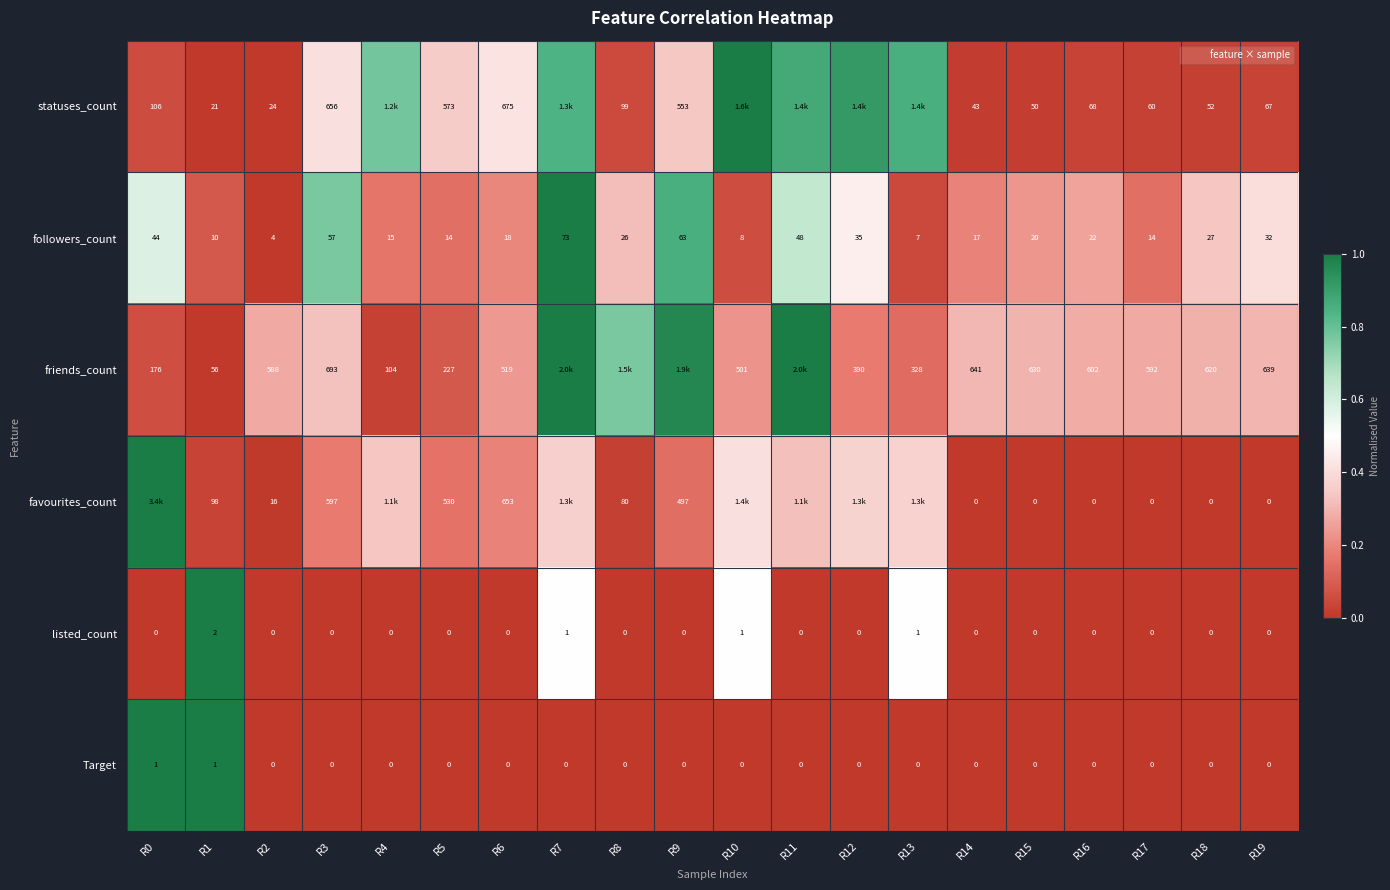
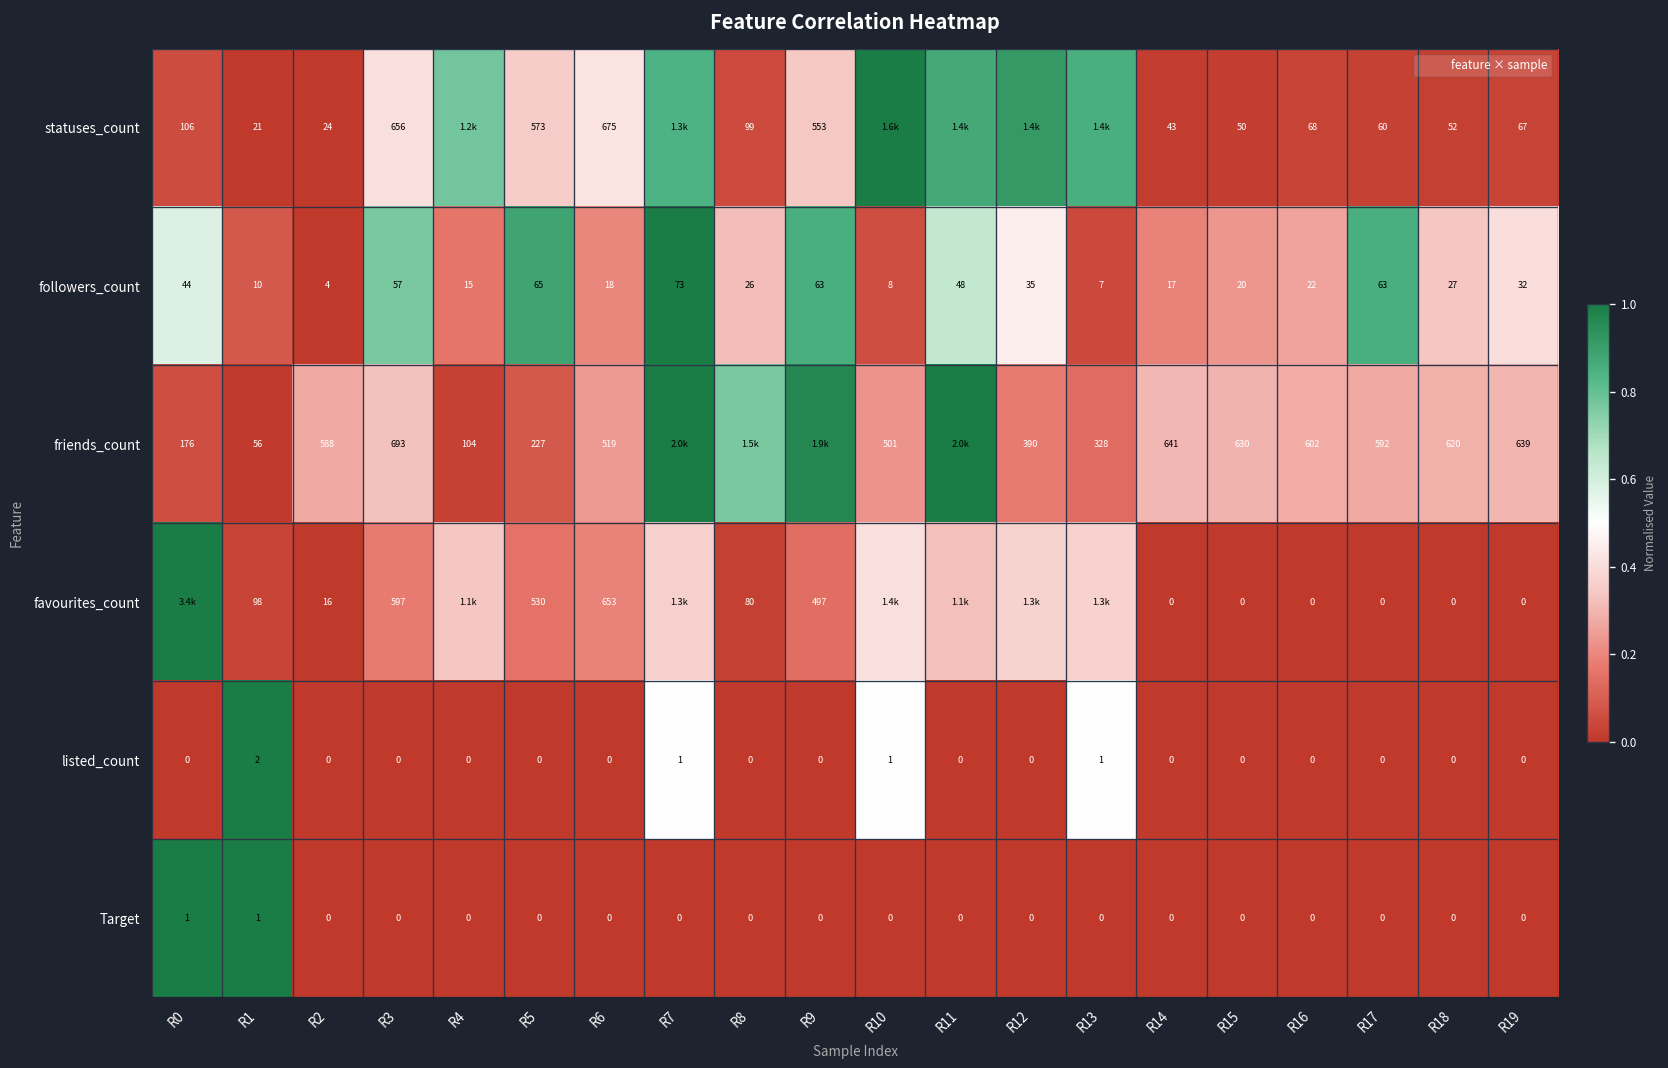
  {
    "statuses_count": {
      "R0": "106",
      "R1": "21",
      "R2": "24",
      "R3": "656",
      "R4": "1.2k",
      "R5": "573",
      "R6": "675",
      "R7": "1.3k",
      "R8": "99",
      "R9": "553",
      "R10": "1.6k",
      "R11": "1.4k",
      "R12": "1.4k",
      "R13": "1.4k",
      "R14": "43",
      "R15": "50",
      "R16": "68",
      "R17": "60",
      "R18": "52",
      "R19": "67"
    },
    "followers_count": {
      "R0": "44",
      "R1": "10",
      "R2": "4",
      "R3": "57",
      "R4": "15",
-     "R5": "14",
+     "R5": "65",
      "R6": "18",
      "R7": "73",
      "R8": "26",
      "R9": "63",
      "R10": "8",
      "R11": "48",
      "R12": "35",
      "R13": "7",
      "R14": "17",
      "R15": "20",
      "R16": "22",
-     "R17": "14",
+     "R17": "63",
      "R18": "27",
      "R19": "32"
    },
    "friends_count": {
      "R0": "176",
      "R1": "56",
      "R2": "588",
      "R3": "693",
      "R4": "104",
      "R5": "227",
      "R6": "519",
      "R7": "2.0k",
      "R8": "1.5k",
      "R9": "1.9k",
      "R10": "501",
      "R11": "2.0k",
      "R12": "390",
      "R13": "328",
      "R14": "641",
      "R15": "630",
      "R16": "602",
      "R17": "592",
      "R18": "620",
      "R19": "639"
    },
    "favourites_count": {
      "R0": "3.4k",
      "R1": "98",
      "R2": "16",
      "R3": "597",
      "R4": "1.1k",
      "R5": "530",
      "R6": "653",
      "R7": "1.3k",
      "R8": "80",
      "R9": "497",
      "R10": "1.4k",
      "R11": "1.1k",
      "R12": "1.3k",
      "R13": "1.3k",
      "R14": "0",
      "R15": "0",
      "R16": "0",
      "R17": "0",
      "R18": "0",
      "R19": "0"
    },
    "listed_count": {
      "R0": "0",
      "R1": "2",
      "R2": "0",
      "R3": "0",
      "R4": "0",
      "R5": "0",
      "R6": "0",
      "R7": "1",
      "R8": "0",
      "R9": "0",
      "R10": "1",
      "R11": "0",
      "R12": "0",
      "R13": "1",
      "R14": "0",
      "R15": "0",
      "R16": "0",
      "R17": "0",
      "R18": "0",
      "R19": "0"
    },
    "Target": {
      "R0": "1",
      "R1": "1",
      "R2": "0",
      "R3": "0",
      "R4": "0",
      "R5": "0",
      "R6": "0",
      "R7": "0",
      "R8": "0",
      "R9": "0",
      "R10": "0",
      "R11": "0",
      "R12": "0",
      "R13": "0",
      "R14": "0",
      "R15": "0",
      "R16": "0",
      "R17": "0",
      "R18": "0",
      "R19": "0"
    }
  }
